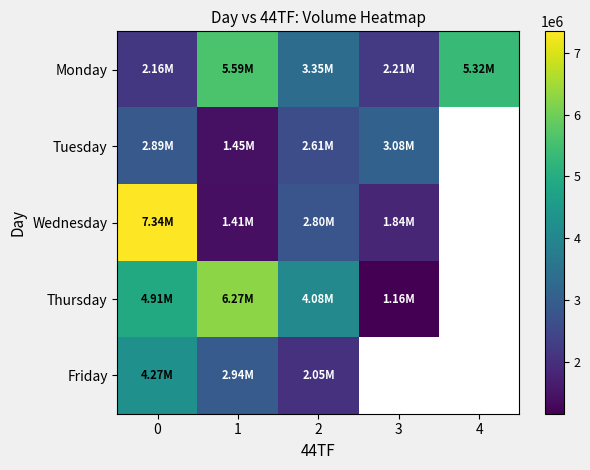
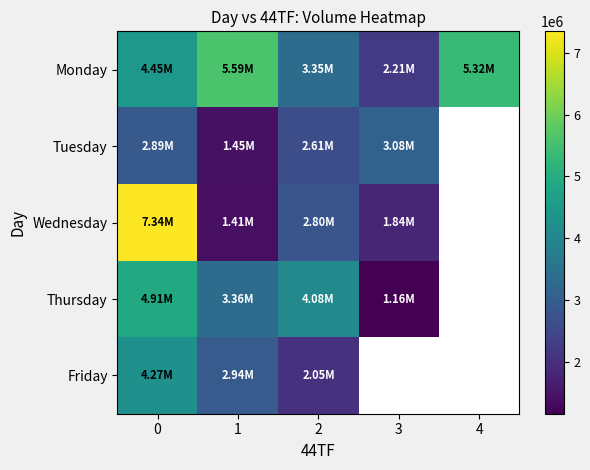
  {
    "Monday": {
-     "0": "2.16M",
+     "0": "4.45M",
      "1": "5.59M",
      "2": "3.35M",
      "3": "2.21M",
      "4": "5.32M"
    },
    "Tuesday": {
      "0": "2.89M",
      "1": "1.45M",
      "2": "2.61M",
      "3": "3.08M"
    },
    "Wednesday": {
      "0": "7.34M",
      "1": "1.41M",
      "2": "2.80M",
      "3": "1.84M"
    },
    "Thursday": {
      "0": "4.91M",
-     "1": "6.27M",
+     "1": "3.36M",
      "2": "4.08M",
      "3": "1.16M"
    },
    "Friday": {
      "0": "4.27M",
      "1": "2.94M",
      "2": "2.05M"
    }
  }
